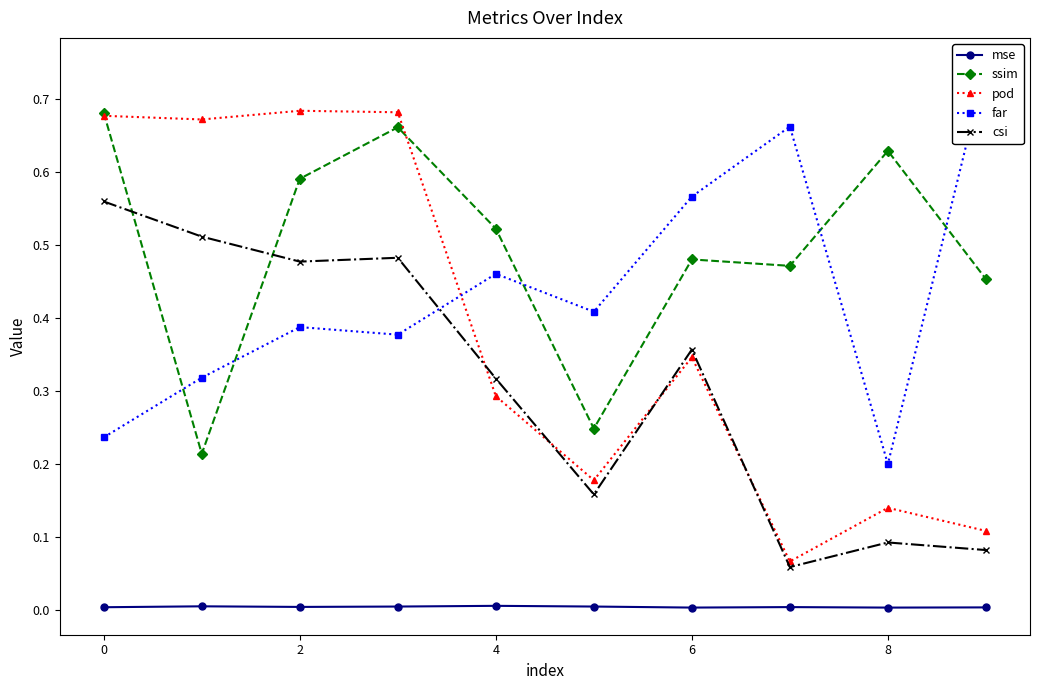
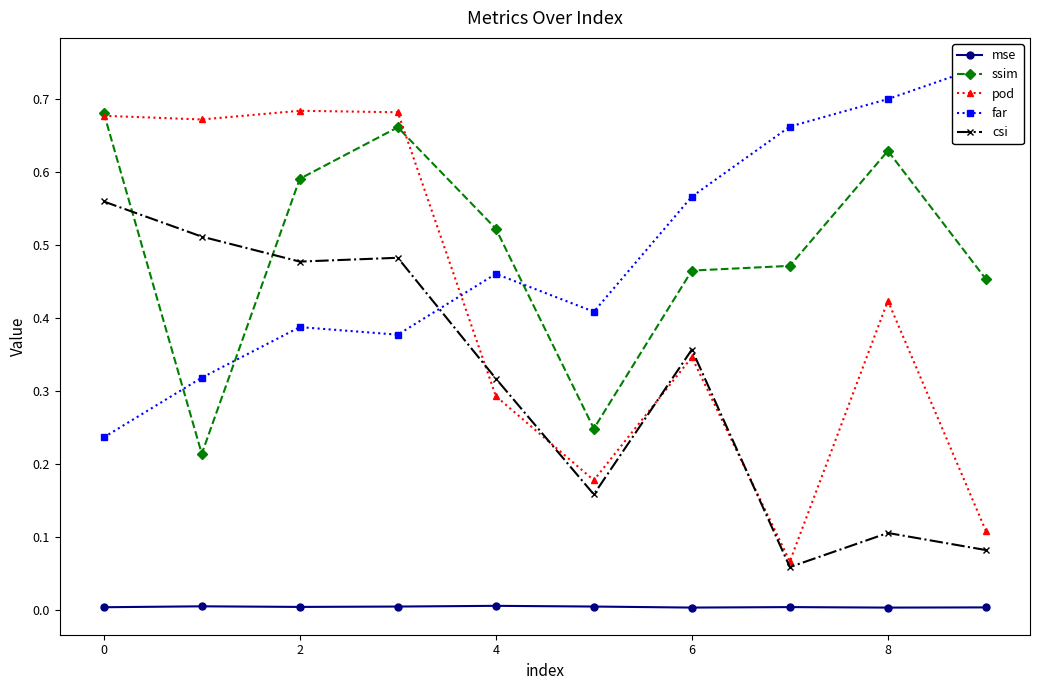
  {
    "mse": {
      "0": 0.00,
      "2": 0.00,
      "4": 0.01,
      "6": 0.00,
      "8": 0.00
    },
    "ssim": {
      "0": 0.68,
      "2": 0.59,
      "4": 0.52,
-     "6": 0.48,
+     "6": 0.47,
      "8": 0.63
    },
    "pod": {
      "0": 0.68,
      "2": 0.68,
      "4": 0.29,
      "6": 0.35,
-     "8": 0.14
+     "8": 0.42
    },
    "far": {
      "0": 0.24,
      "2": 0.39,
      "4": 0.46,
      "6": 0.57,
-     "8": 0.2
+     "8": 0.7
    },
    "csi": {
      "0": 0.56,
      "2": 0.48,
      "4": 0.32,
      "6": 0.36,
-     "8": 0.09
+     "8": 0.11
    }
  }
